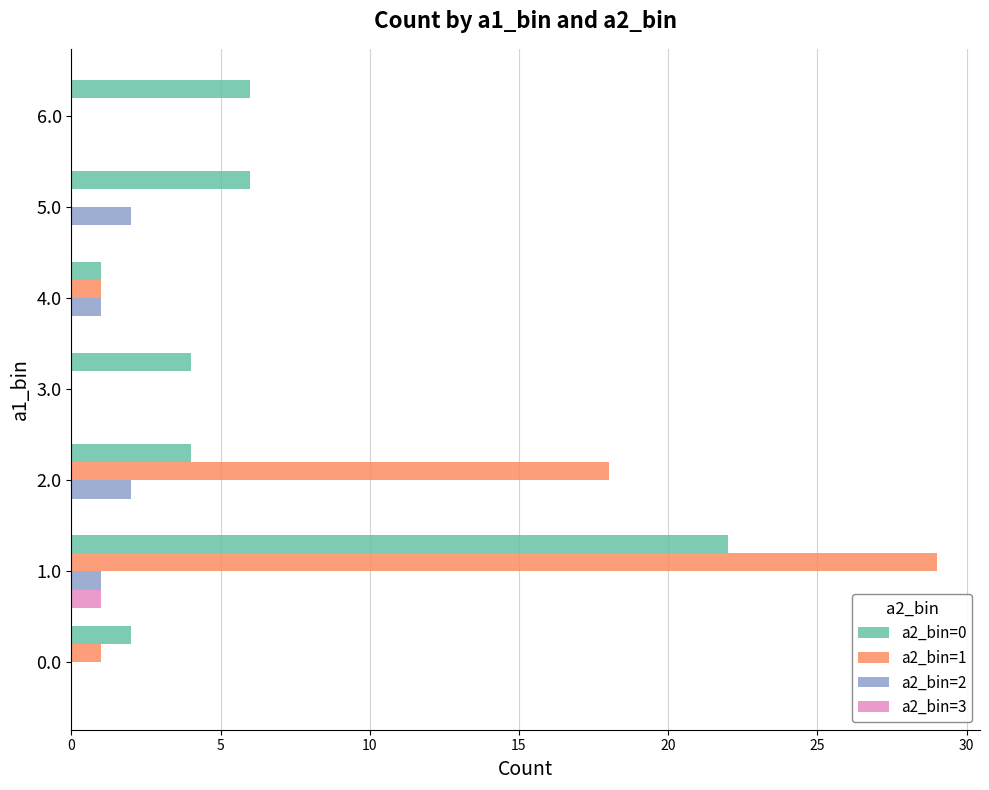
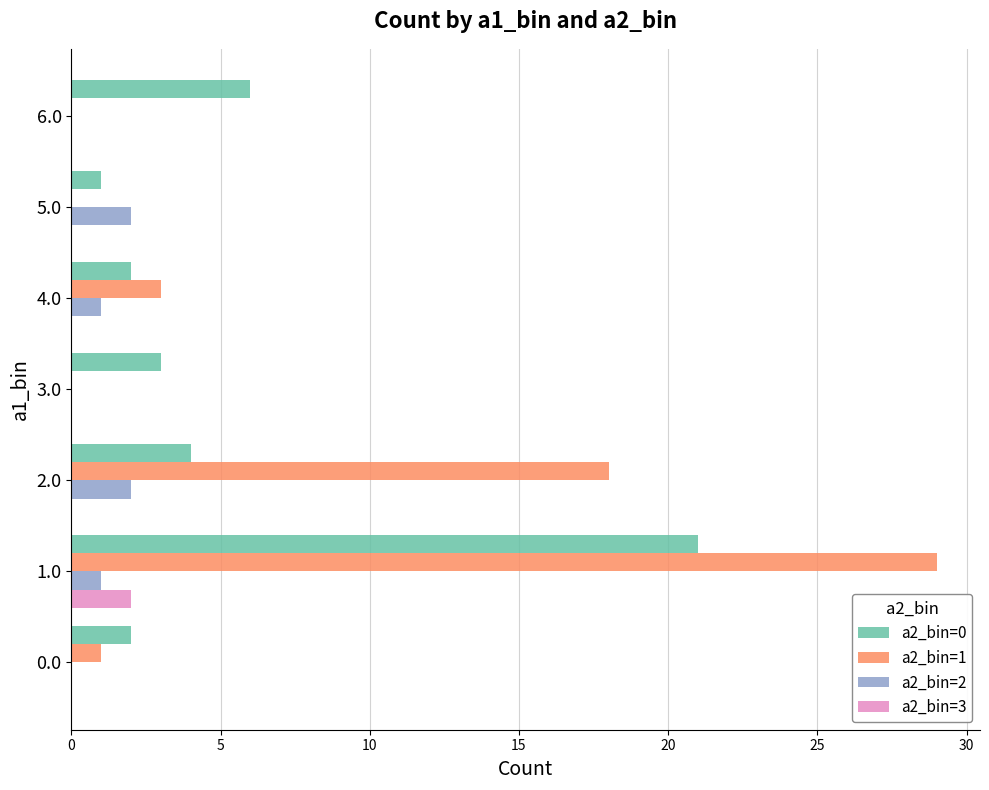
  {
    "a2_bin=0": {
      "6.0": 6,
-     "5.0": 6,
-     "4.0": 1,
-     "3.0": 4,
+     "5.0": 1,
+     "4.0": 2,
+     "3.0": 3,
      "2.0": 4,
-     "1.0": 22,
+     "1.0": 21,
      "0.0": 2
    },
    "a2_bin=1": {
      "6.0": 0,
      "5.0": 0,
-     "4.0": 1,
+     "4.0": 3,
      "3.0": 0,
      "2.0": 18,
      "1.0": 29,
      "0.0": 1
    },
    "a2_bin=2": {
      "6.0": 0,
      "5.0": 2,
      "4.0": 1,
      "3.0": 0,
      "2.0": 2,
      "1.0": 1,
      "0.0": 0
    },
    "a2_bin=3": {
      "6.0": 0,
      "5.0": 0,
      "4.0": 0,
      "3.0": 0,
      "2.0": 0,
-     "1.0": 1,
+     "1.0": 2,
      "0.0": 0
    }
  }
